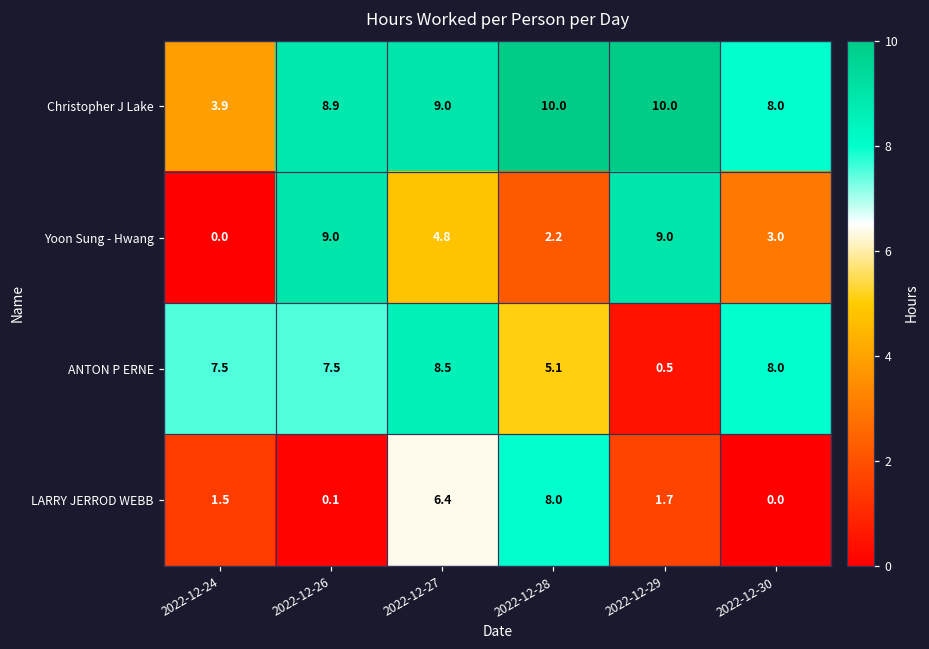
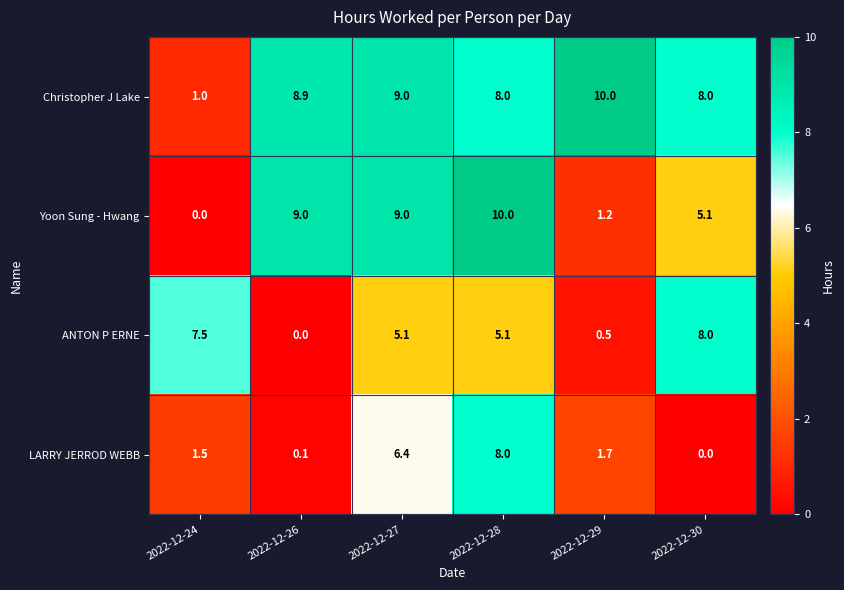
  {
    "Christopher J Lake": {
-     "2022-12-24": 3.9,
+     "2022-12-24": 1.0,
      "2022-12-26": 8.9,
      "2022-12-27": 9.0,
-     "2022-12-28": 10.0,
+     "2022-12-28": 8.0,
      "2022-12-29": 10.0,
      "2022-12-30": 8.0
    },
    "Yoon Sung - Hwang": {
      "2022-12-24": 0.0,
      "2022-12-26": 9.0,
-     "2022-12-27": 4.8,
-     "2022-12-28": 2.2,
-     "2022-12-29": 9.0,
-     "2022-12-30": 3.0
+     "2022-12-27": 9.0,
+     "2022-12-28": 10.0,
+     "2022-12-29": 1.2,
+     "2022-12-30": 5.1
    },
    "ANTON P ERNE": {
      "2022-12-24": 7.5,
-     "2022-12-26": 7.5,
-     "2022-12-27": 8.5,
+     "2022-12-26": 0.0,
+     "2022-12-27": 5.1,
      "2022-12-28": 5.1,
      "2022-12-29": 0.5,
      "2022-12-30": 8.0
    },
    "LARRY JERROD WEBB": {
      "2022-12-24": 1.5,
      "2022-12-26": 0.1,
      "2022-12-27": 6.4,
      "2022-12-28": 8.0,
      "2022-12-29": 1.7,
      "2022-12-30": 0.0
    }
  }
